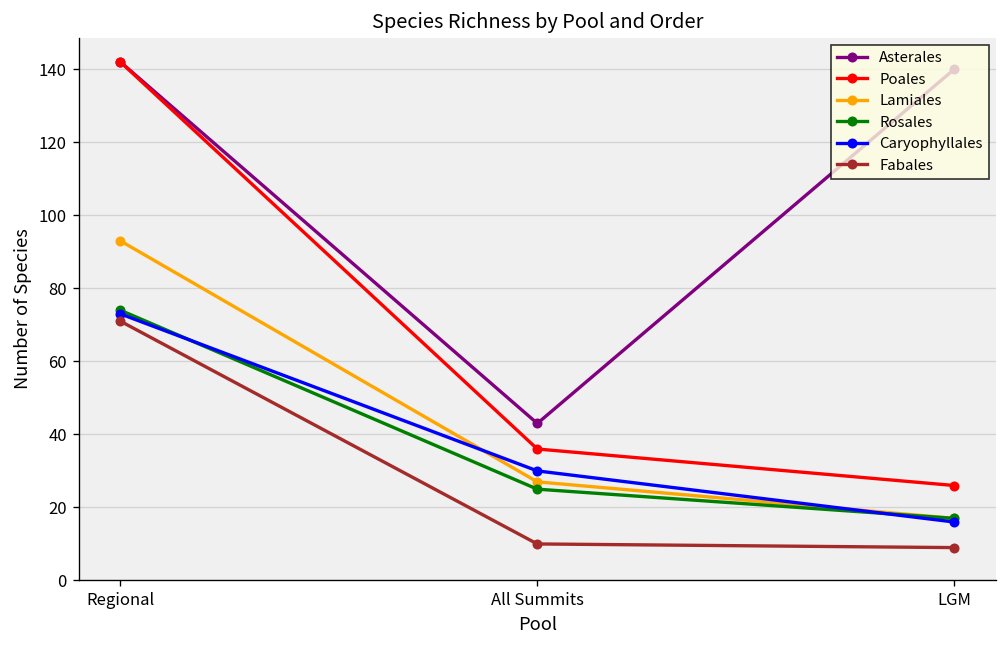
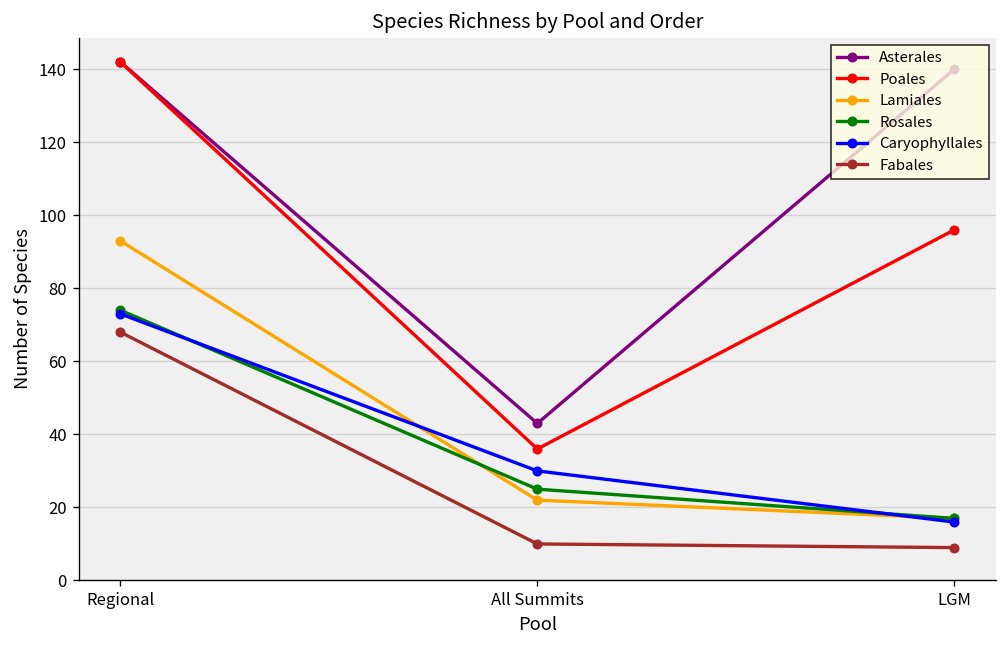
  {
    "Asterales": {
      "All Summits": 43
    },
    "Poales": {
      "All Summits": 36,
-     "LGM": 26
+     "LGM": 96
    },
    "Lamiales": {
      "Regional": 93,
-     "All Summits": 27
+     "All Summits": 22
    },
    "Rosales": {
      "Regional": 74,
      "All Summits": 25
    },
    "Caryophyllales": {
      "Regional": 73,
      "All Summits": 30,
      "LGM": 16
    },
    "Fabales": {
-     "Regional": 71,
+     "Regional": 68,
      "All Summits": 10,
      "LGM": 9
    }
  }
